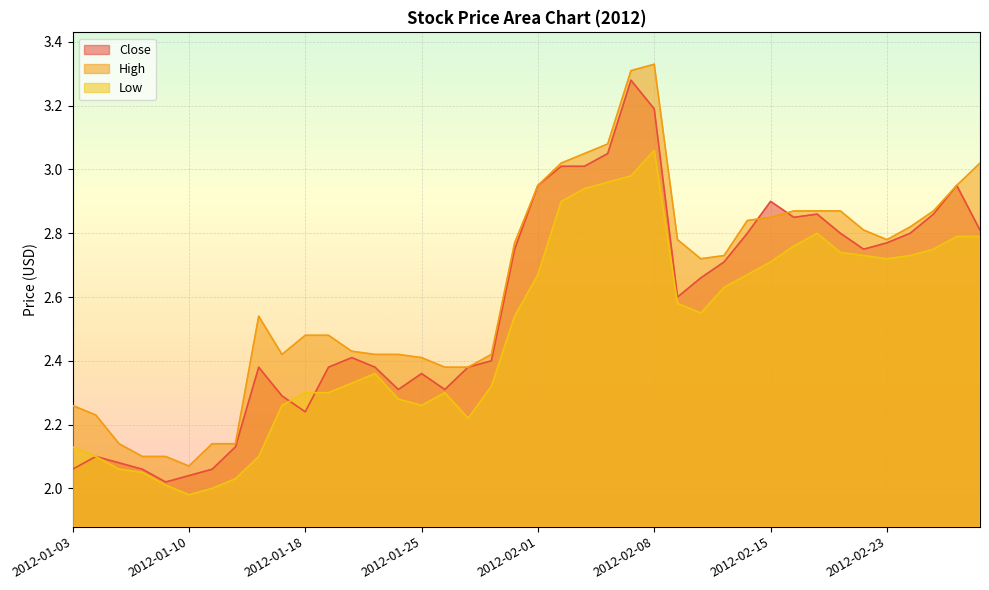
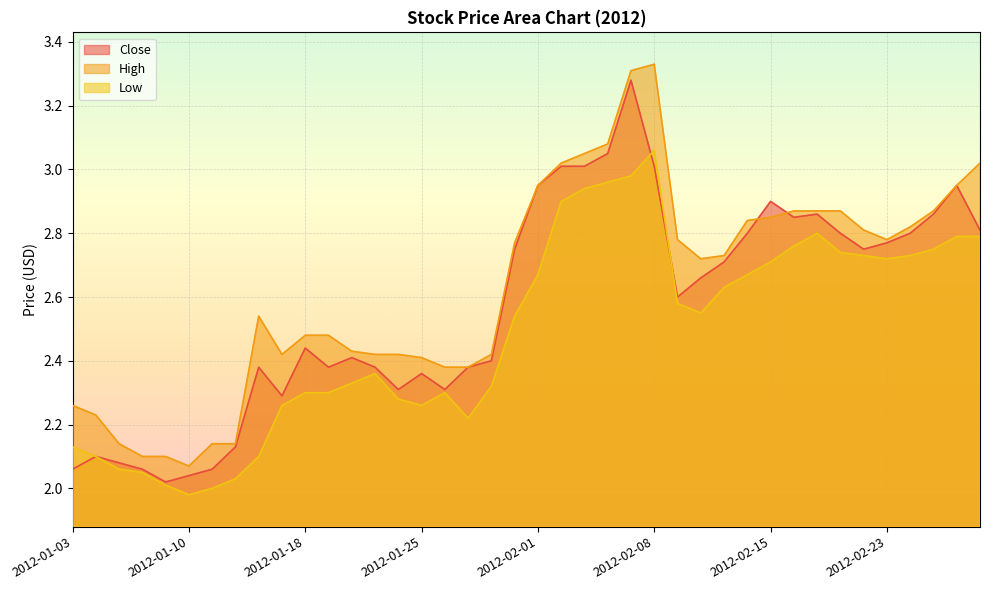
  {
    "Close": {
      "2012-01-03": 2.06,
      "2012-01-10": 2.04,
-     "2012-01-18": 2.24,
+     "2012-01-18": 2.44,
      "2012-01-25": 2.36,
-     "2012-02-08": 3.19,
+     "2012-02-08": 3.01,
      "2012-02-15": 2.90,
      "2012-02-23": 2.77
    }
  }
